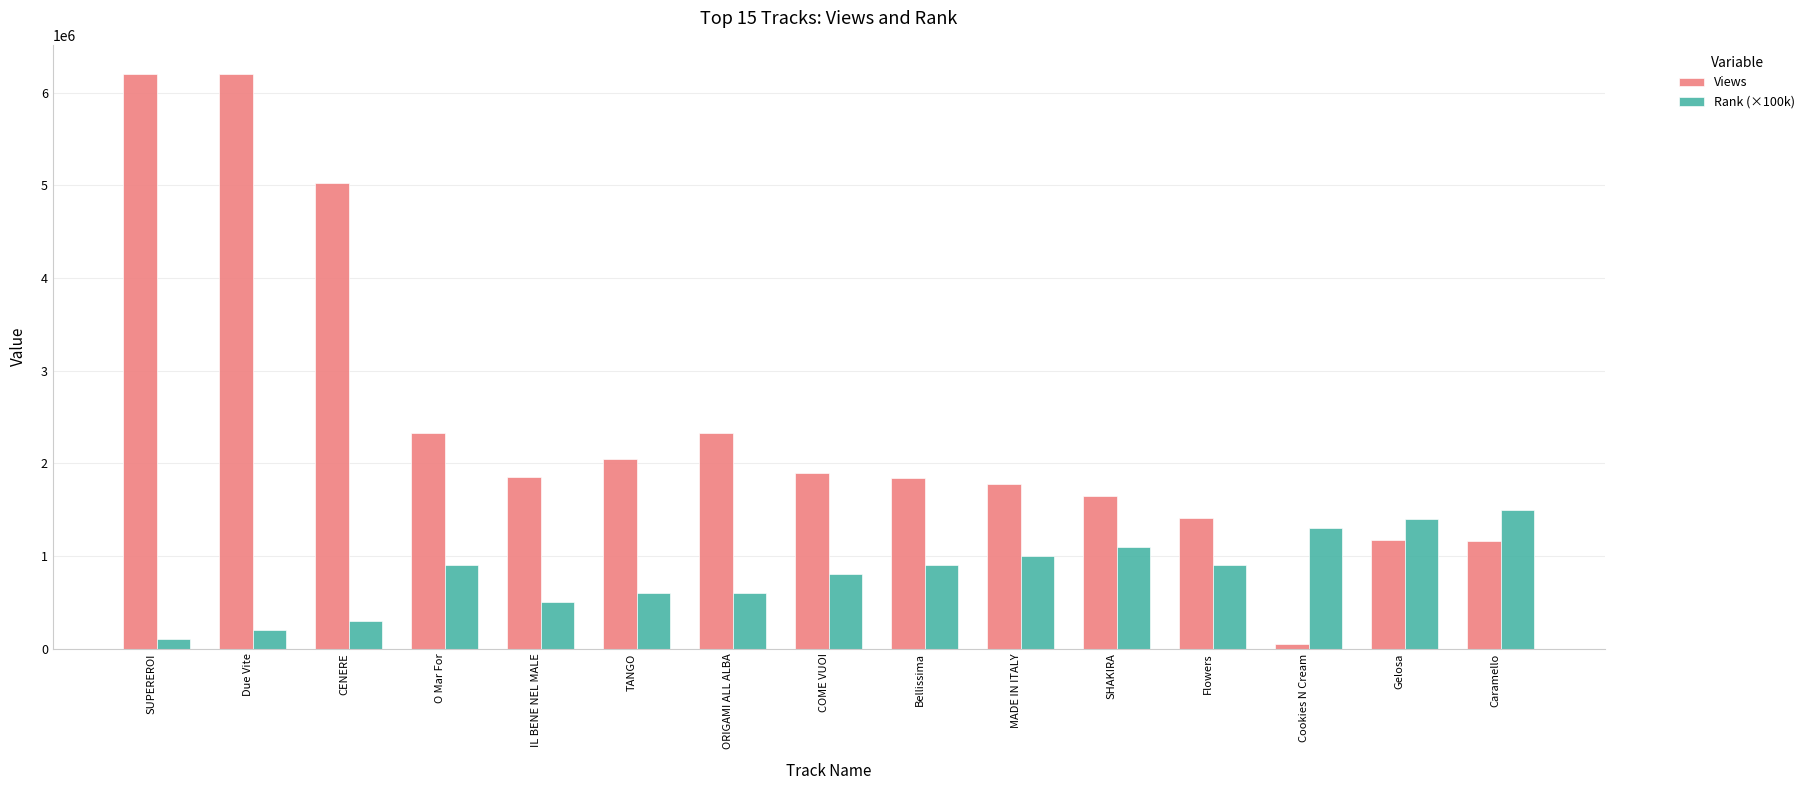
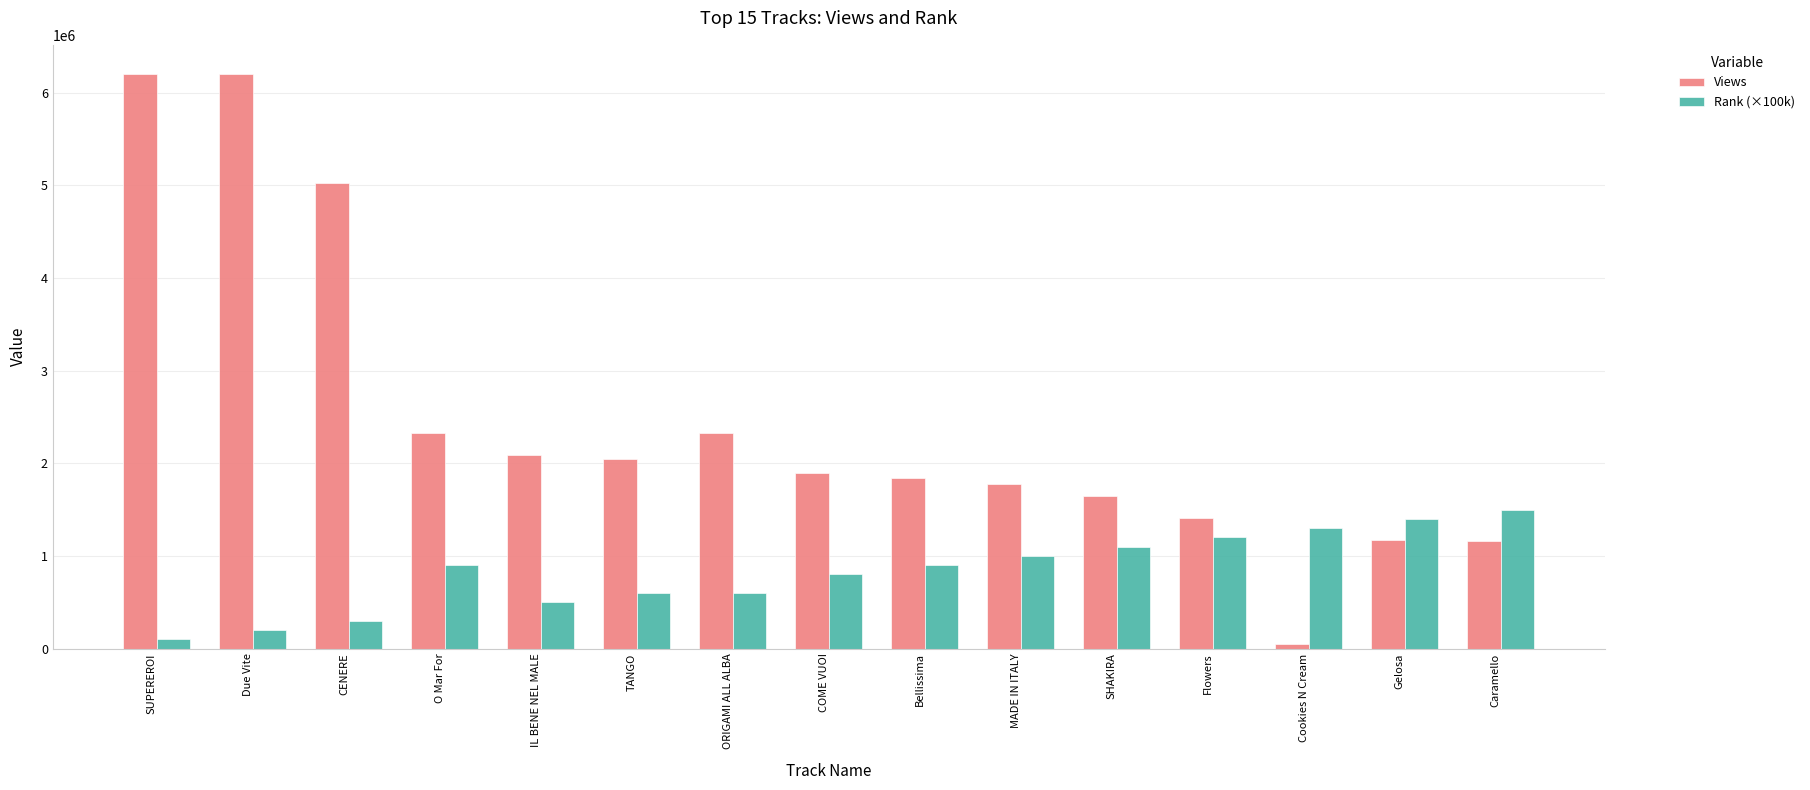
  {
    "Views": {
      "SUPEREROI": 6200000,
      "Due Vite": 6200000,
      "CENERE": 5000000,
      "O Mar For": 2300000,
-     "IL BENE NEL MALE": 1800000,
+     "IL BENE NEL MALE": 2100000,
      "TANGO": 2100000,
      "ORIGAMI ALL ALBA": 2300000,
      "COME VUOI": 1900000,
      "Bellissima": 1800000,
      "MADE IN ITALY": 1800000,
      "SHAKIRA": 1700000,
      "Flowers": 1400000,
      "Cookies N Cream": 0,
      "Gelosa": 1200000,
      "Caramello": 1200000
    },
    "Rank (×100k)": {
      "SUPEREROI": 100000,
      "Due Vite": 200000,
      "CENERE": 300000,
      "O Mar For": 900000,
      "IL BENE NEL MALE": 500000,
      "TANGO": 600000,
      "ORIGAMI ALL ALBA": 600000,
      "COME VUOI": 800000,
      "Bellissima": 900000,
      "MADE IN ITALY": 1000000,
      "SHAKIRA": 1100000,
-     "Flowers": 900000,
+     "Flowers": 1200000,
      "Cookies N Cream": 1300000,
      "Gelosa": 1400000,
      "Caramello": 1500000
    }
  }
